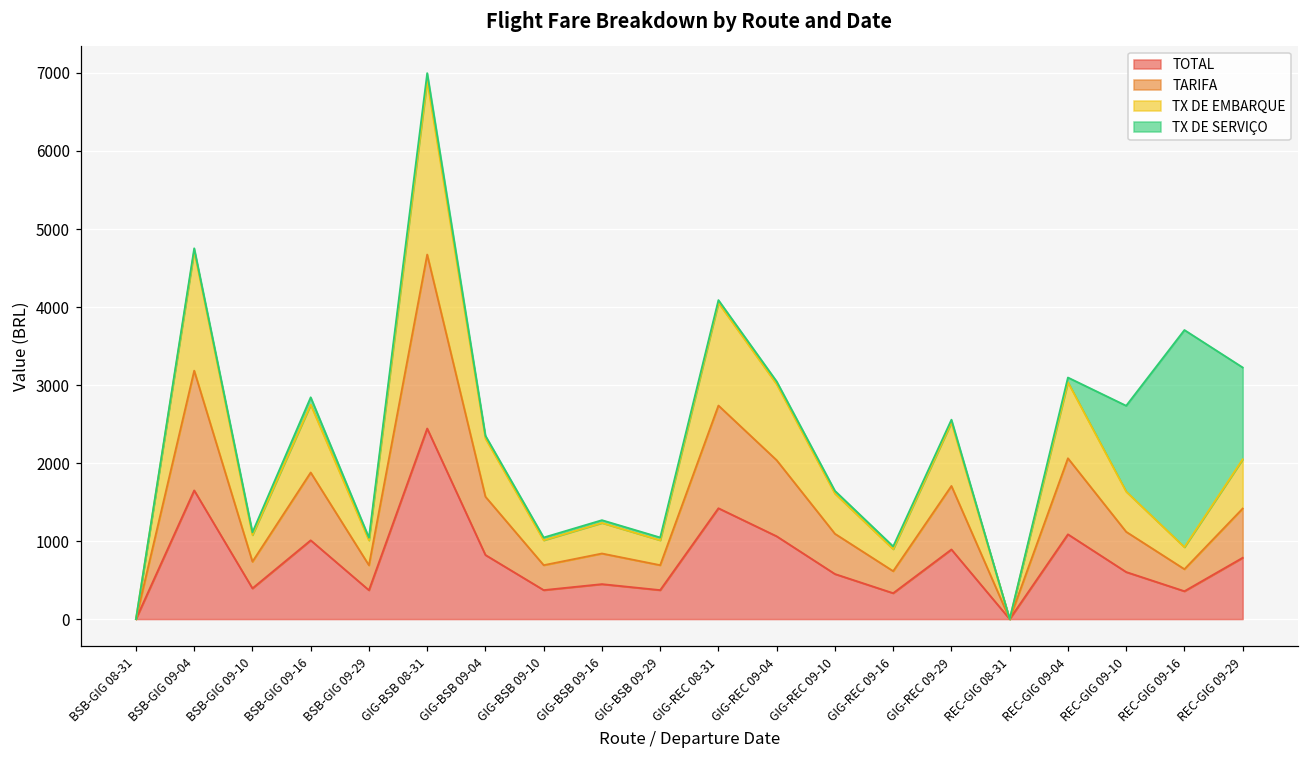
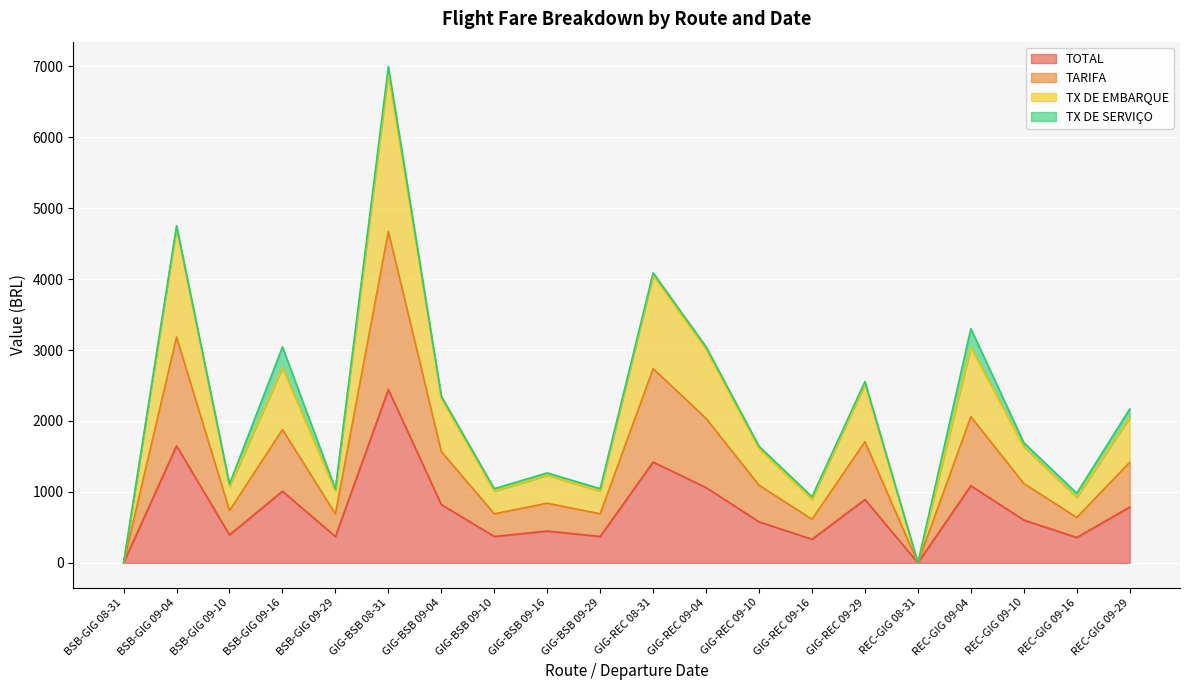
  {
    "TX DE EMBARQUE": {
      "BSB-GIG 09-16": 900,
      "GIG-BSB 08-31": 2200,
      "REC-GIG 09-04": 1000,
      "REC-GIG 09-10": 500,
      "REC-GIG 09-16": 300,
      "REC-GIG 09-29": 600
    },
    "TX DE SERVIÇO": {
-     "BSB-GIG 09-16": 100,
+     "BSB-GIG 09-16": 300,
      "GIG-BSB 08-31": 100,
-     "REC-GIG 09-04": 100,
-     "REC-GIG 09-10": 1100,
-     "REC-GIG 09-16": 2800,
-     "REC-GIG 09-29": 1200
+     "REC-GIG 09-04": 300,
+     "REC-GIG 09-10": 100,
+     "REC-GIG 09-16": 100,
+     "REC-GIG 09-29": 100
    }
  }
